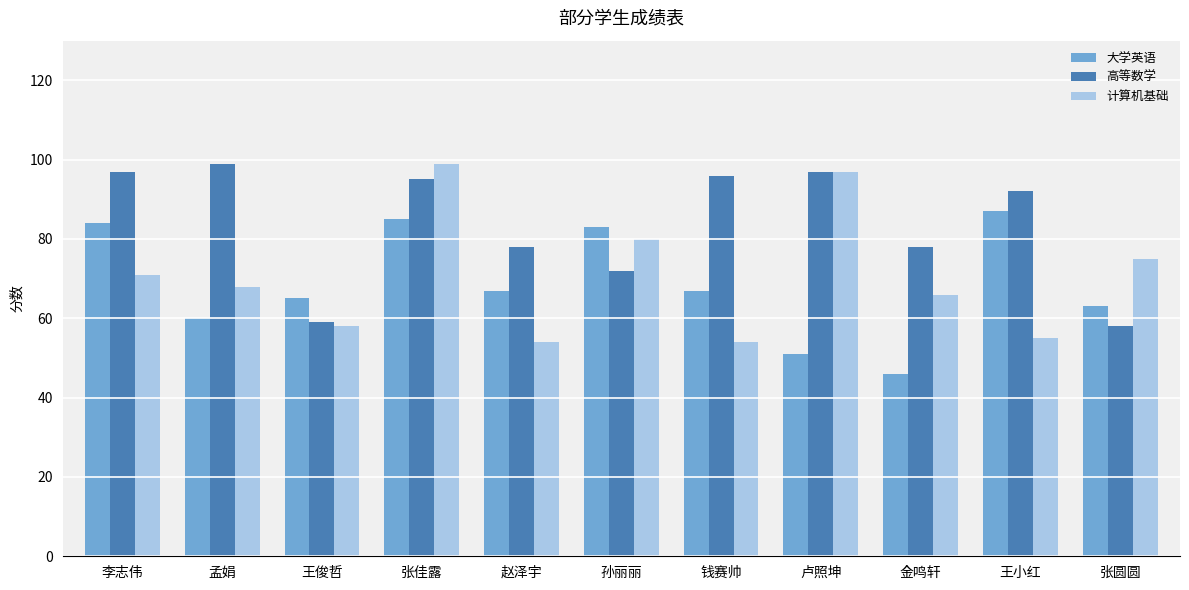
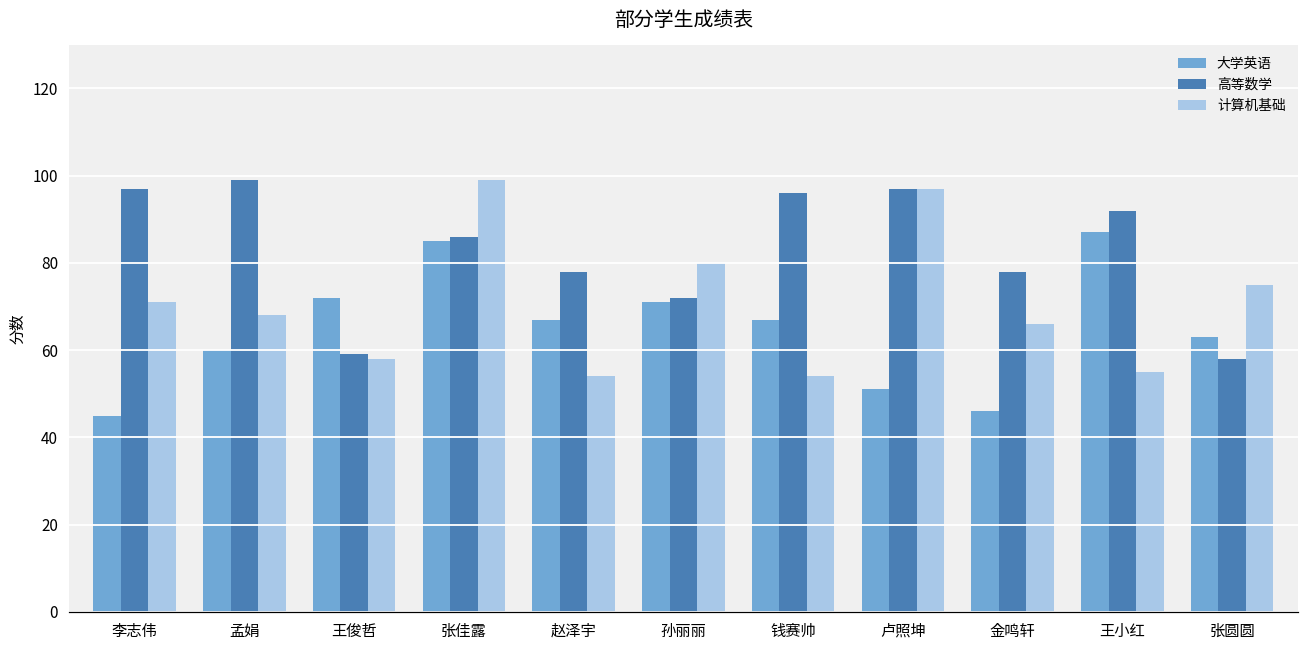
  {
    "大学英语": {
-     "李志伟": 84,
+     "李志伟": 45,
      "孟娟": 60,
-     "王俊哲": 65,
+     "王俊哲": 72,
      "张佳露": 85,
      "赵泽宇": 67,
-     "孙丽丽": 83,
+     "孙丽丽": 71,
      "钱赛帅": 67,
      "卢照坤": 51,
      "金鸣轩": 46,
      "王小红": 87,
      "张圆圆": 63
    },
    "高等数学": {
      "李志伟": 97,
      "孟娟": 99,
      "王俊哲": 59,
-     "张佳露": 95,
+     "张佳露": 86,
      "赵泽宇": 78,
      "孙丽丽": 72,
      "钱赛帅": 96,
      "卢照坤": 97,
      "金鸣轩": 78,
      "王小红": 92,
      "张圆圆": 58
    },
    "计算机基础": {
      "李志伟": 71,
      "孟娟": 68,
      "王俊哲": 58,
      "张佳露": 99,
      "赵泽宇": 54,
      "孙丽丽": 80,
      "钱赛帅": 54,
      "卢照坤": 97,
      "金鸣轩": 66,
      "王小红": 55,
      "张圆圆": 75
    }
  }
